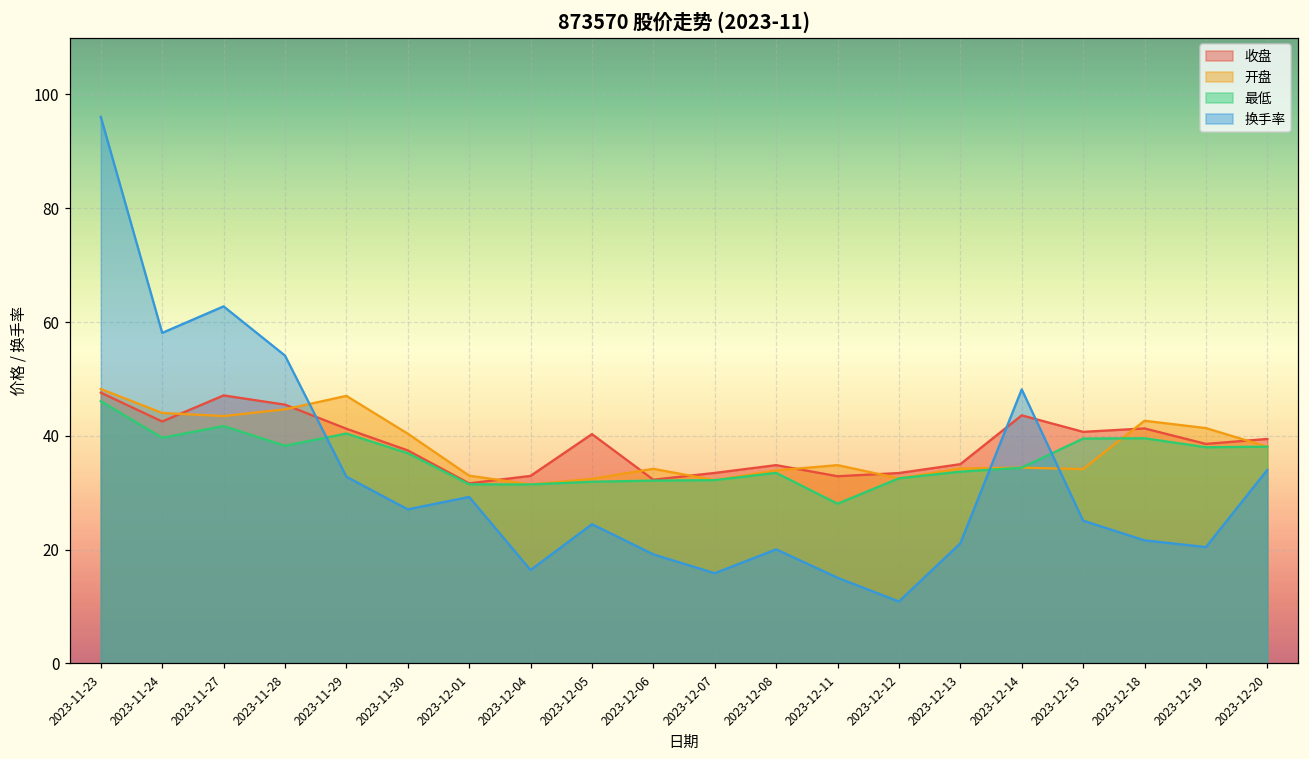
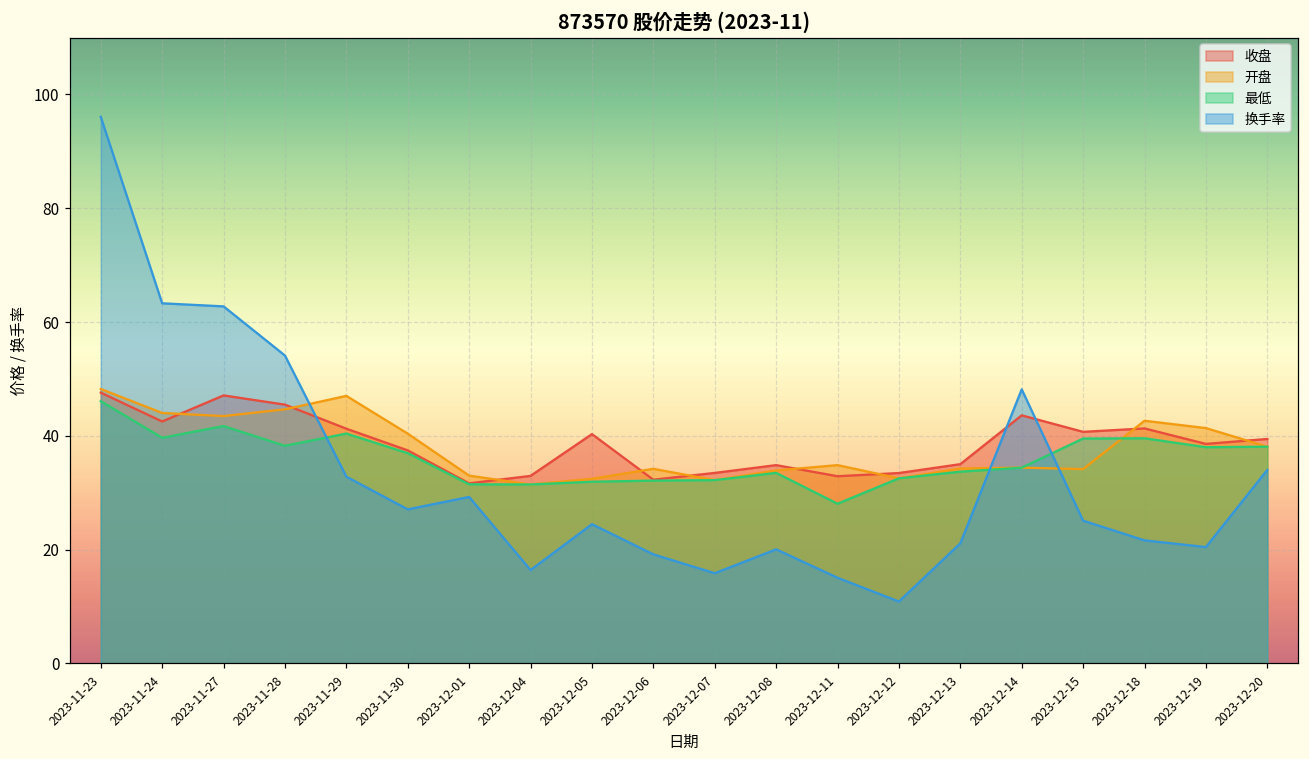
  {
    "收盘": {
      "2023-11-23": 48,
      "2023-11-24": 43,
      "2023-11-27": 47,
      "2023-11-28": 45,
      "2023-11-29": 41,
      "2023-11-30": 37,
      "2023-12-04": 33,
      "2023-12-05": 40,
      "2023-12-07": 33,
      "2023-12-08": 35,
      "2023-12-11": 33,
      "2023-12-12": 33,
      "2023-12-13": 35,
      "2023-12-14": 44,
      "2023-12-15": 41,
      "2023-12-18": 41,
      "2023-12-19": 39,
      "2023-12-20": 39
    },
    "开盘": {
      "2023-11-23": 48,
      "2023-11-24": 44,
      "2023-11-27": 43,
      "2023-11-28": 45,
      "2023-11-29": 47,
      "2023-11-30": 40,
      "2023-12-01": 33,
      "2023-12-05": 32,
      "2023-12-06": 34,
      "2023-12-11": 35,
      "2023-12-13": 34,
      "2023-12-15": 34,
      "2023-12-18": 43,
      "2023-12-19": 41
    },
    "最低": {
      "2023-11-23": 46,
      "2023-11-24": 40,
      "2023-11-27": 42,
      "2023-11-28": 38,
      "2023-11-29": 40,
      "2023-11-30": 37,
      "2023-12-05": 32,
      "2023-12-11": 28,
      "2023-12-13": 34,
      "2023-12-15": 40,
      "2023-12-18": 40,
      "2023-12-19": 38
    },
    "换手率": {
      "2023-11-23": 96,
-     "2023-11-24": 58,
+     "2023-11-24": 63,
      "2023-11-27": 63,
      "2023-11-28": 54,
      "2023-11-29": 33,
      "2023-11-30": 27,
      "2023-12-01": 29,
      "2023-12-04": 16,
      "2023-12-05": 24,
      "2023-12-06": 19,
      "2023-12-07": 16,
      "2023-12-08": 20,
      "2023-12-11": 15,
      "2023-12-12": 11,
      "2023-12-13": 21,
      "2023-12-14": 48,
      "2023-12-15": 25,
      "2023-12-18": 22,
      "2023-12-19": 20,
      "2023-12-20": 34
    }
  }
